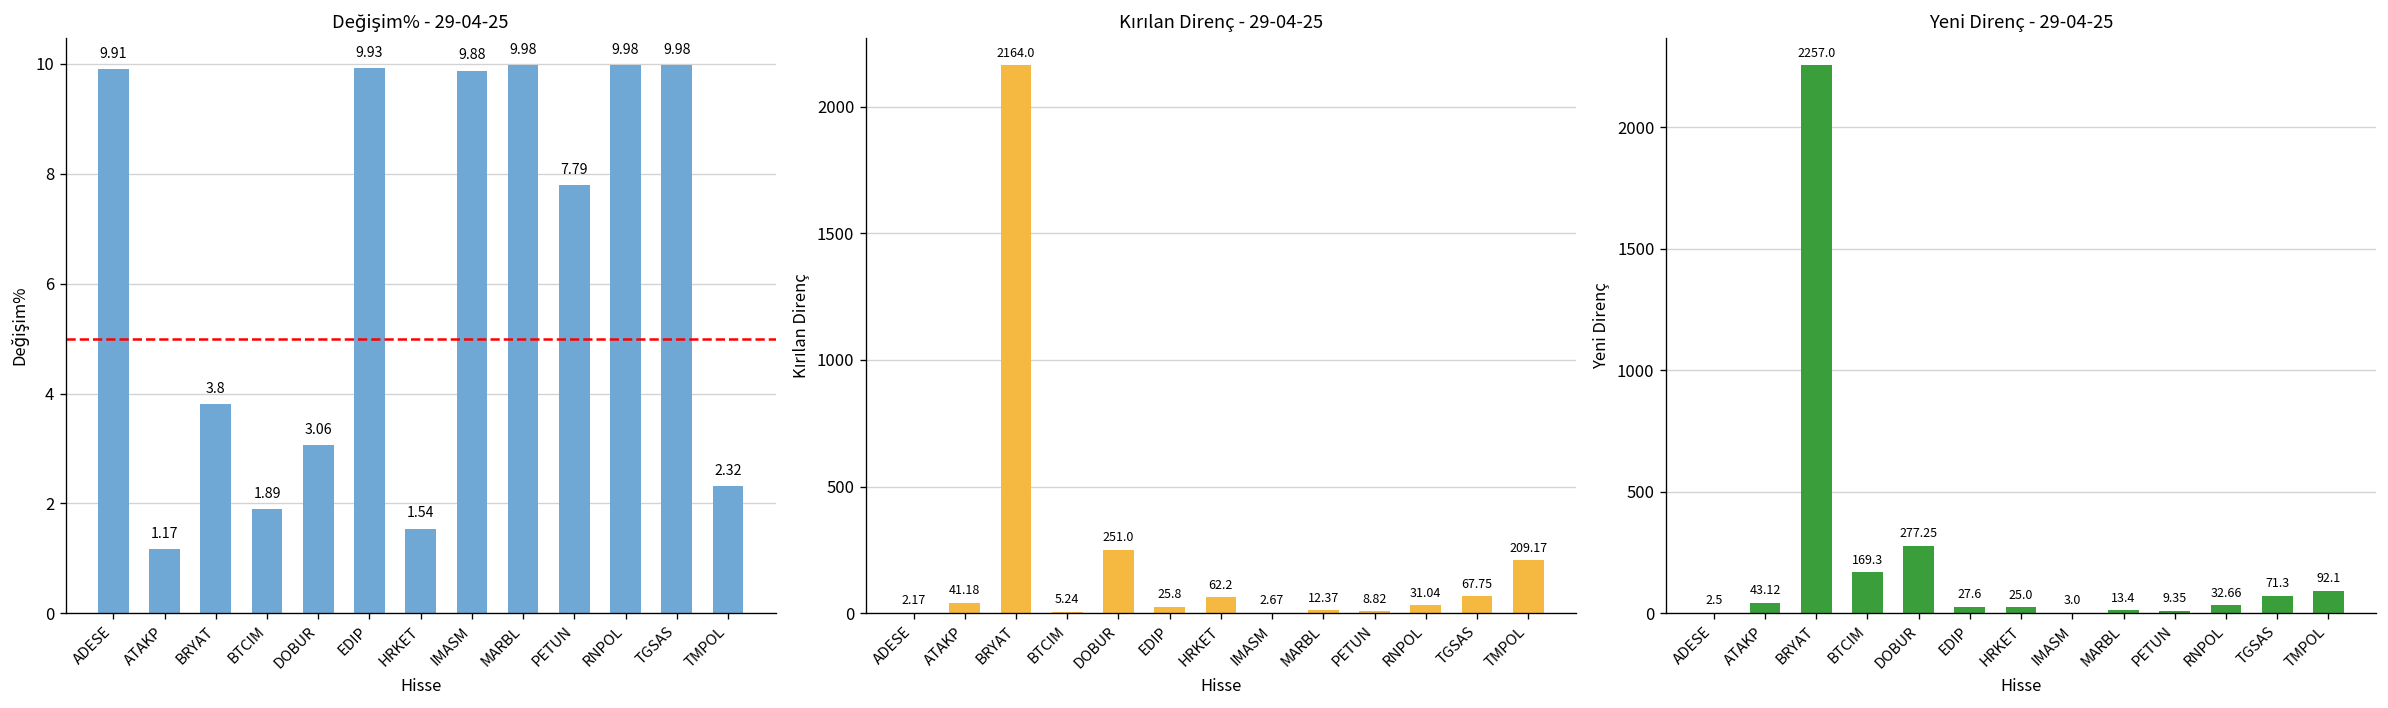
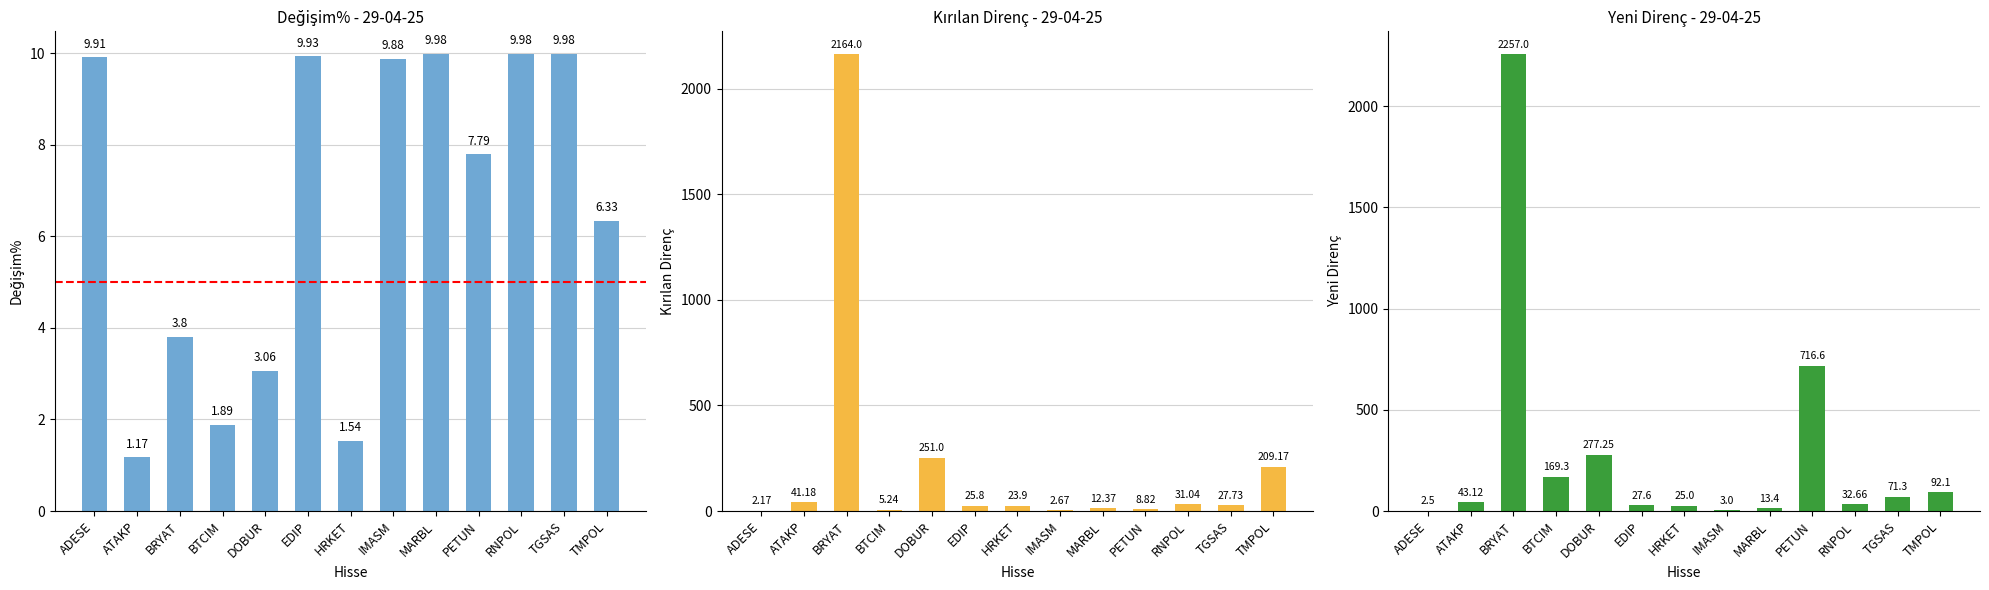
  {
    "Değişim% - 29-04-25": {
      "ADESE": 9.91,
      "ATAKP": 1.17,
      "BRYAT": 3.8,
      "BTCIM": 1.89,
      "DOBUR": 3.06,
      "EDIP": 9.93,
      "HRKET": 1.54,
      "IMASM": 9.88,
      "MARBL": 9.98,
      "PETUN": 7.79,
      "RNPOL": 9.98,
      "TGSAS": 9.98,
-     "TMPOL": 2.32
+     "TMPOL": 6.33
    },
    "Kırılan Direnç - 29-04-25": {
      "ADESE": 2.17,
      "ATAKP": 41.18,
      "BRYAT": 2164.0,
      "BTCIM": 5.24,
      "DOBUR": 251.0,
      "EDIP": 25.8,
-     "HRKET": 62.2,
+     "HRKET": 23.9,
      "IMASM": 2.67,
      "MARBL": 12.37,
      "PETUN": 8.82,
      "RNPOL": 31.04,
-     "TGSAS": 67.75,
+     "TGSAS": 27.73,
      "TMPOL": 209.17
    },
    "Yeni Direnç - 29-04-25": {
      "ADESE": 2.5,
      "ATAKP": 43.12,
      "BRYAT": 2257.0,
      "BTCIM": 169.3,
      "DOBUR": 277.25,
      "EDIP": 27.6,
      "HRKET": 25.0,
      "IMASM": 3.0,
      "MARBL": 13.4,
-     "PETUN": 9.35,
+     "PETUN": 716.6,
      "RNPOL": 32.66,
      "TGSAS": 71.3,
      "TMPOL": 92.1
    }
  }
